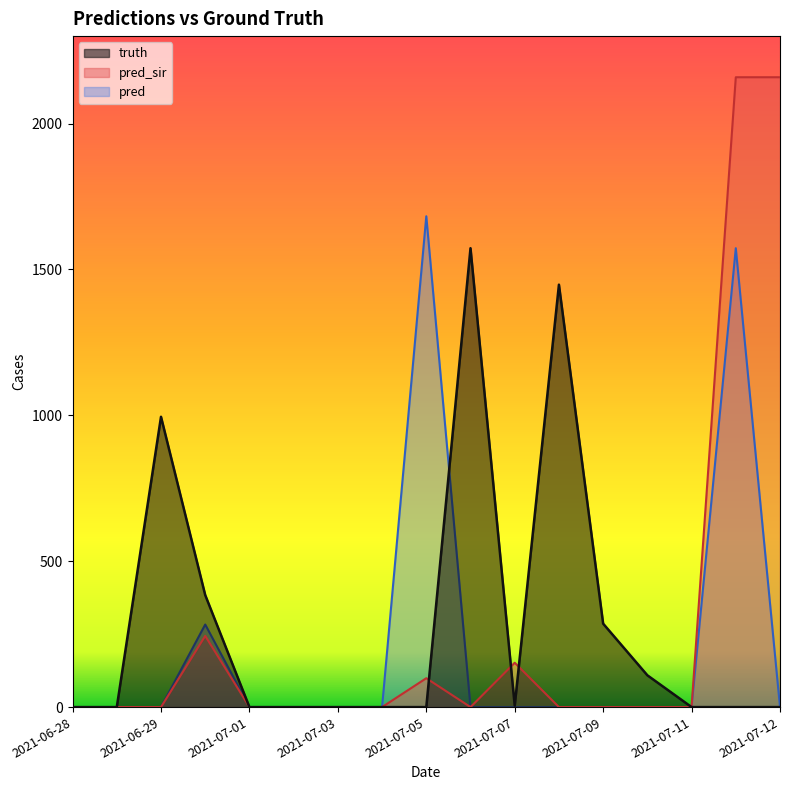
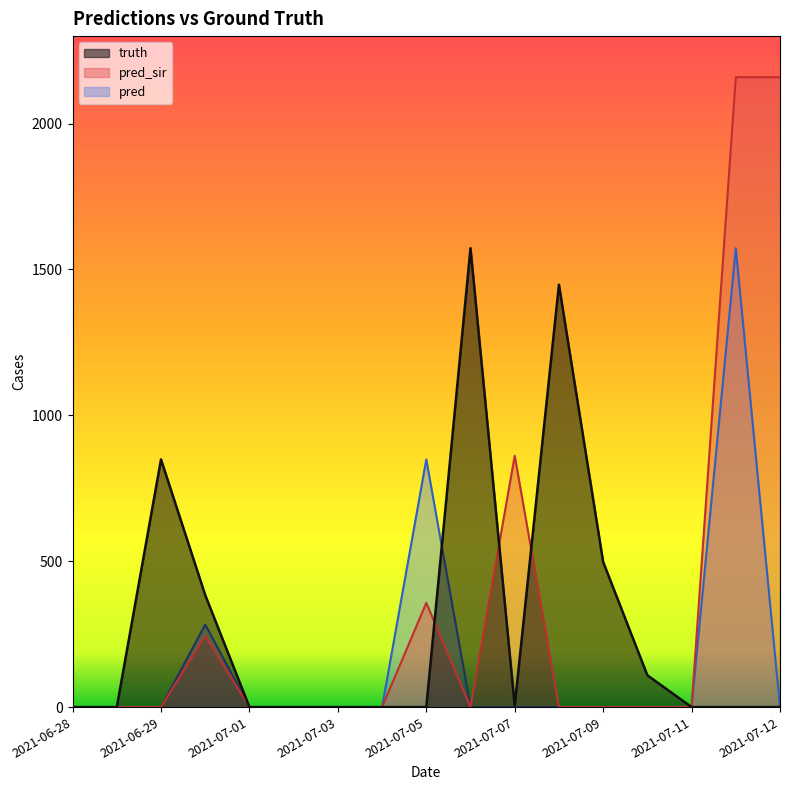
  {
    "truth": {
-     "2021-06-29": 1000,
+     "2021-06-29": 850,
      "2021-07-05": 0,
-     "2021-07-09": 290
+     "2021-07-09": 500
    },
    "pred_sir": {
-     "2021-07-05": 100,
-     "2021-07-07": 150
+     "2021-07-05": 360,
+     "2021-07-07": 860
    },
    "pred": {
-     "2021-07-05": 1680
+     "2021-07-05": 850
    }
  }
